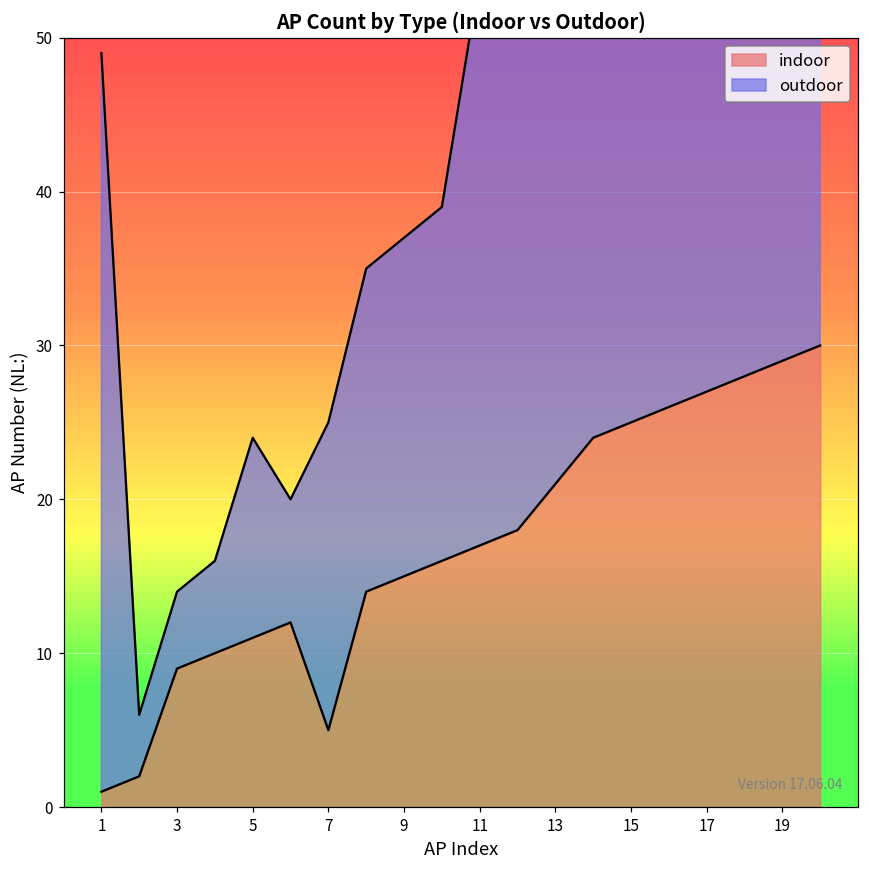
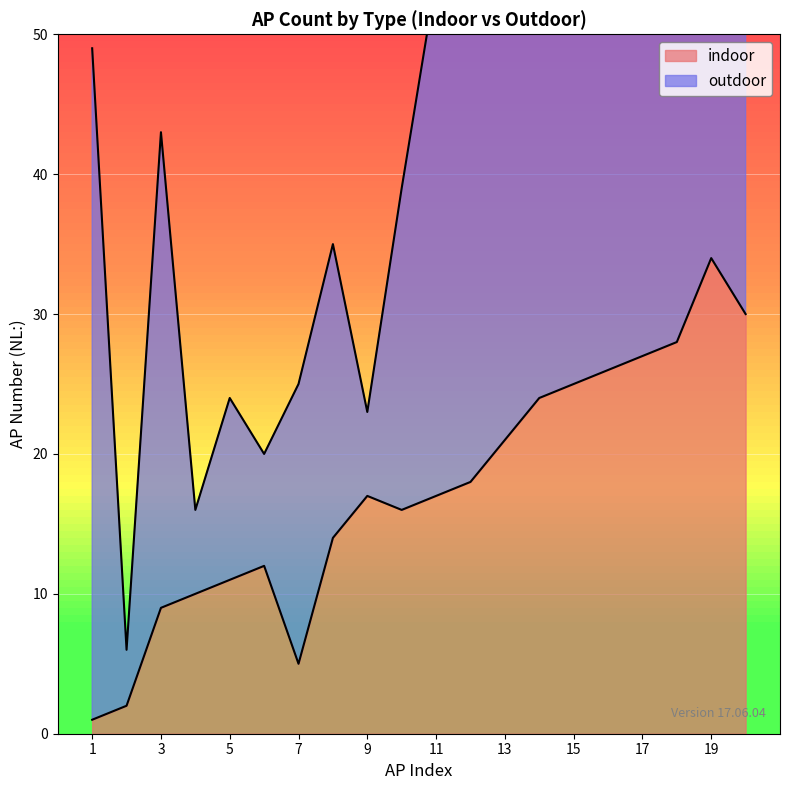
  {
    "indoor": {
      "1": 1,
      "3": 9,
      "5": 11,
      "7": 5,
-     "9": 15,
+     "9": 17,
      "11": 17,
      "13": 21,
      "15": 25,
      "17": 27,
-     "19": 29
+     "19": 34
    },
    "outdoor": {
      "1": 48,
-     "3": 5,
+     "3": 34,
      "5": 13,
      "7": 20,
-     "9": 22
+     "9": 6
    }
  }
